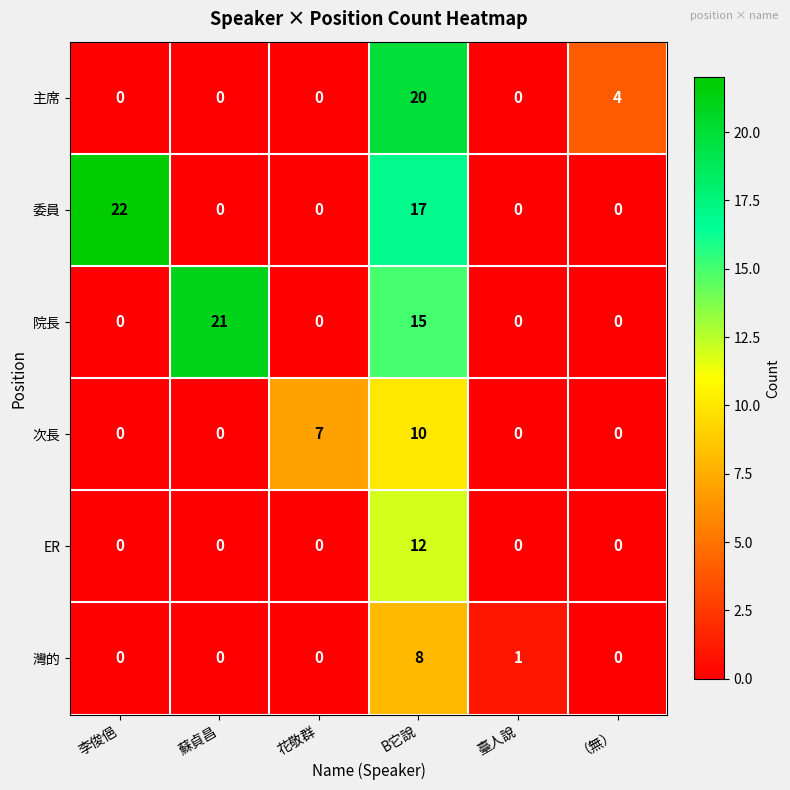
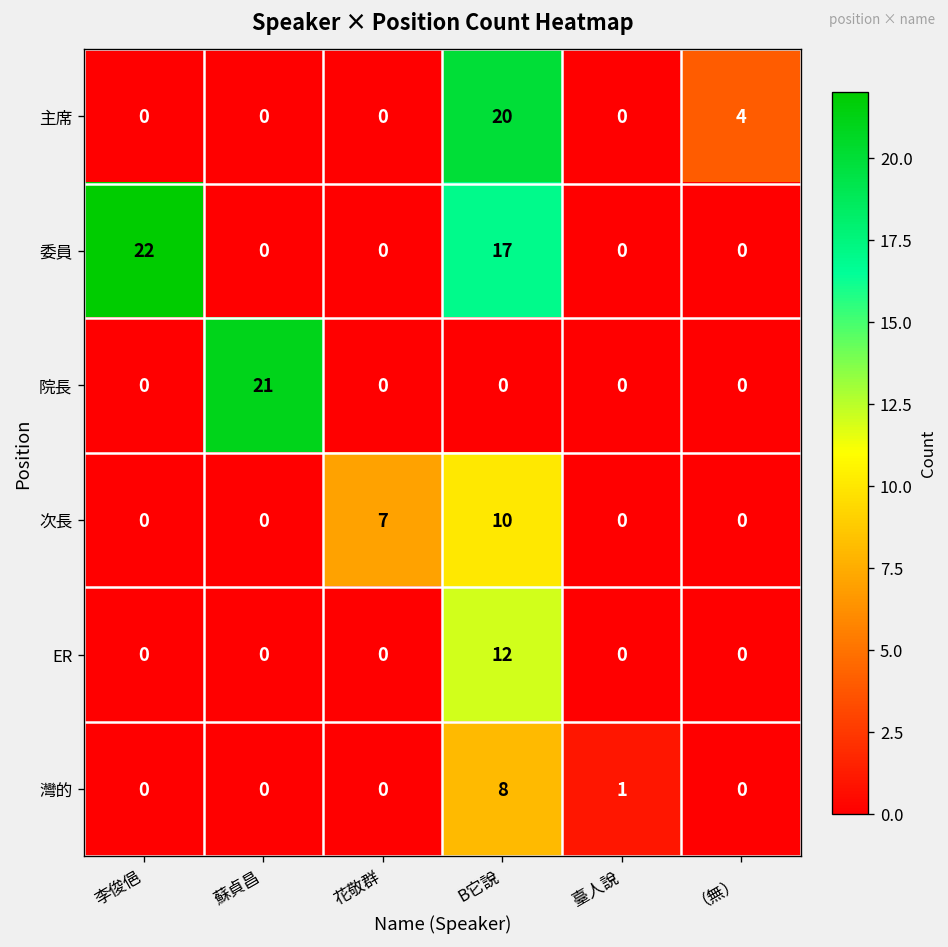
  {
    "主席": {
      "李俊俋": 0,
      "蘇貞昌": 0,
      "花敬群": 0,
      "B它說": 20,
      "臺人說": 0,
      "（無）": 4
    },
    "委員": {
      "李俊俋": 22,
      "蘇貞昌": 0,
      "花敬群": 0,
      "B它說": 17,
      "臺人說": 0,
      "（無）": 0
    },
    "院長": {
      "李俊俋": 0,
      "蘇貞昌": 21,
      "花敬群": 0,
-     "B它說": 15,
+     "B它說": 0,
      "臺人說": 0,
      "（無）": 0
    },
    "次長": {
      "李俊俋": 0,
      "蘇貞昌": 0,
      "花敬群": 7,
      "B它說": 10,
      "臺人說": 0,
      "（無）": 0
    },
    "ER": {
      "李俊俋": 0,
      "蘇貞昌": 0,
      "花敬群": 0,
      "B它說": 12,
      "臺人說": 0,
      "（無）": 0
    },
    "灣的": {
      "李俊俋": 0,
      "蘇貞昌": 0,
      "花敬群": 0,
      "B它說": 8,
      "臺人說": 1,
      "（無）": 0
    }
  }
